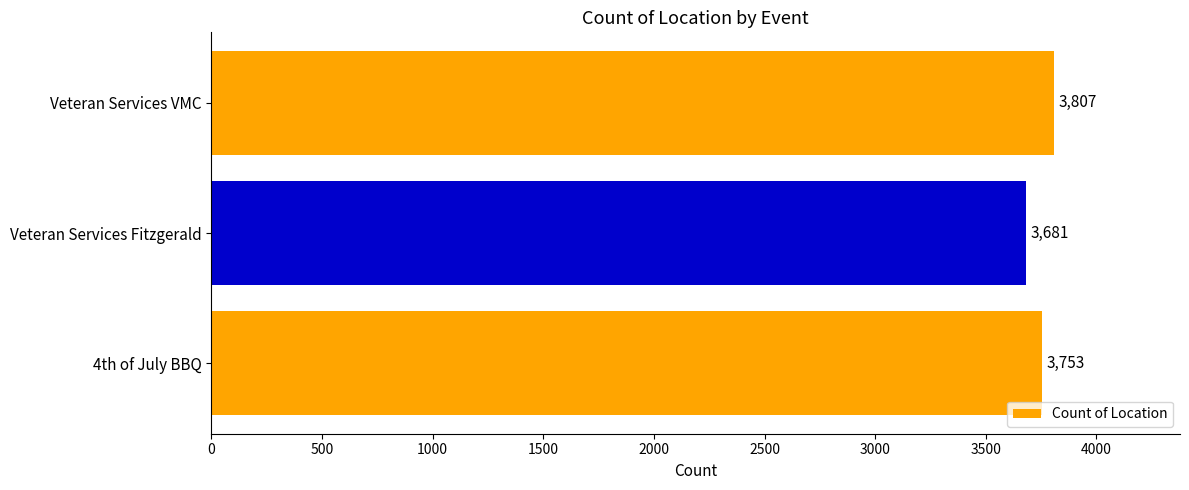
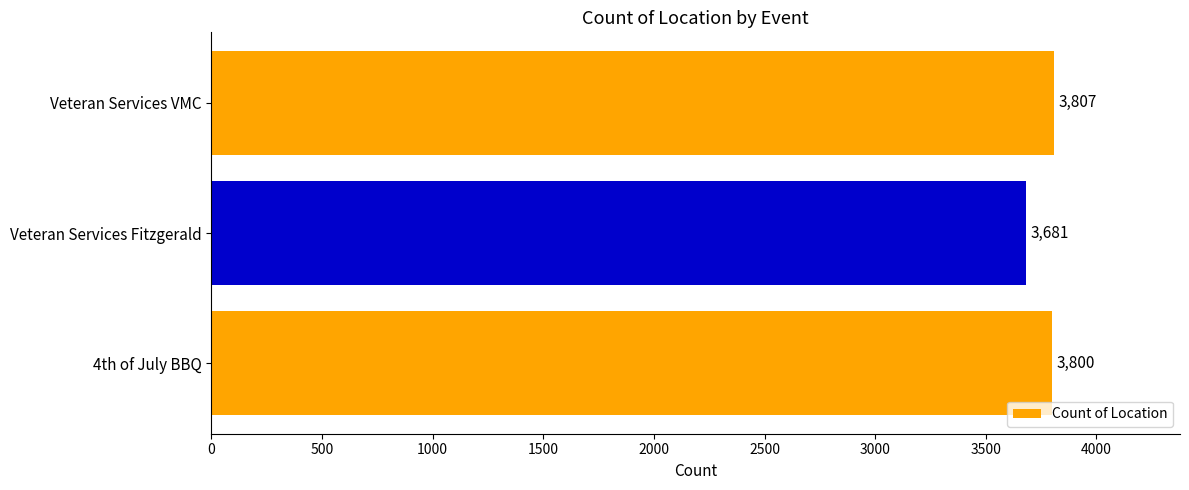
  {
    "Veteran Services VMC": "3,807",
    "Veteran Services Fitzgerald": "3,681",
-   "4th of July BBQ": "3,753"
+   "4th of July BBQ": "3,800"
  }
